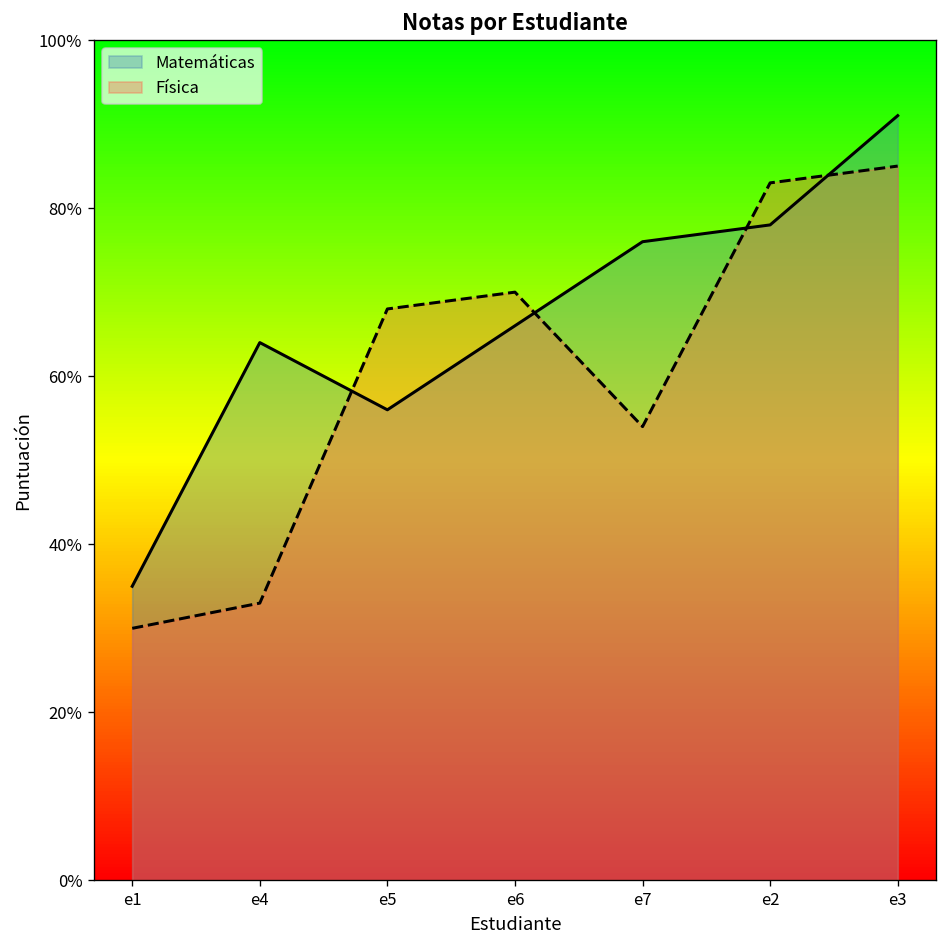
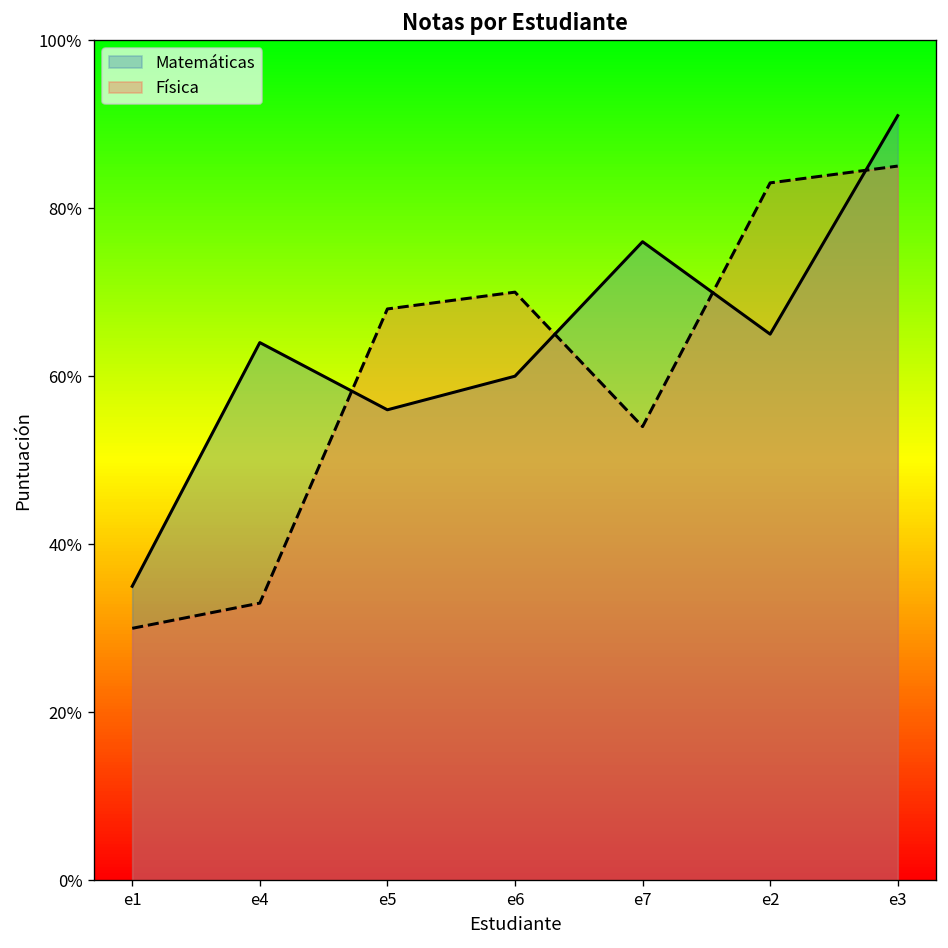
  {
    "Matemáticas": {
      "e1": "35%",
      "e4": "64%",
      "e5": "56%",
-     "e6": "66%",
+     "e6": "60%",
      "e7": "76%",
-     "e2": "78%",
+     "e2": "65%",
      "e3": "91%"
    },
    "Física": {
      "e1": "30%",
      "e4": "33%",
      "e5": "68%",
      "e6": "70%",
      "e7": "54%",
      "e2": "83%",
      "e3": "85%"
    }
  }
